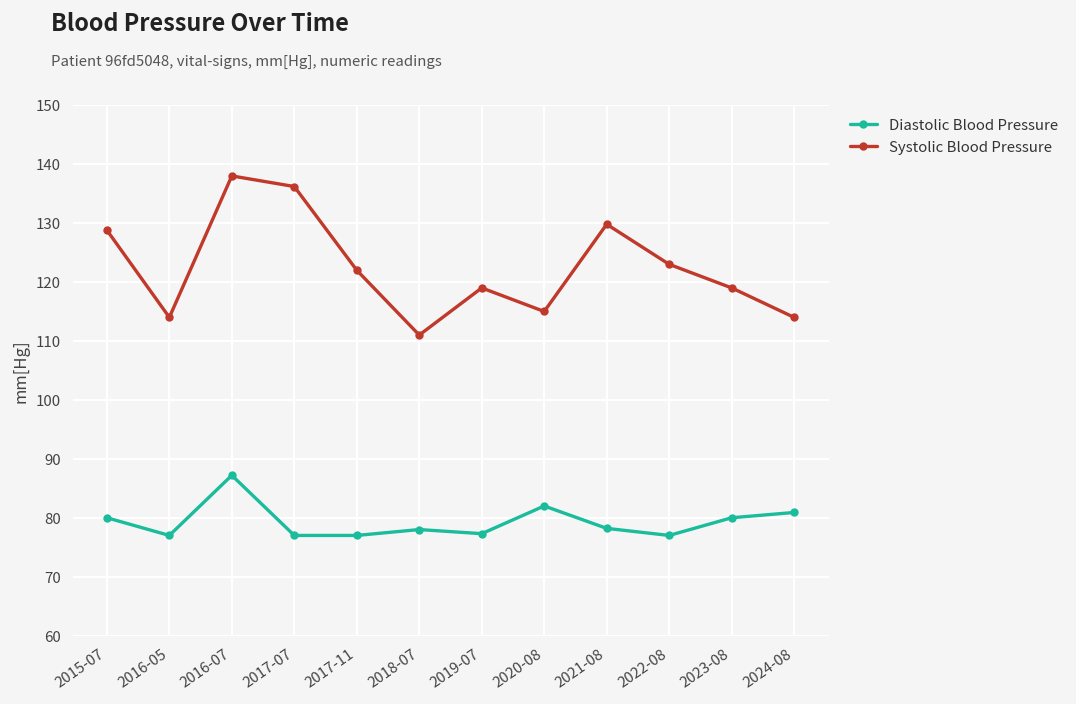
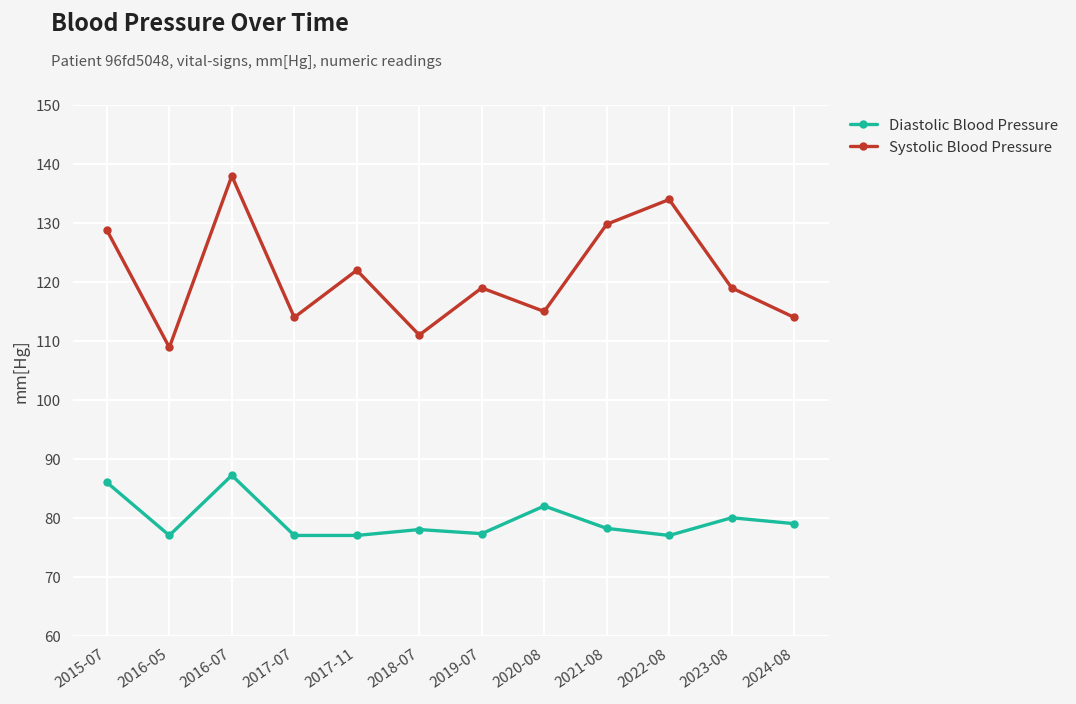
  {
    "Diastolic Blood Pressure": {
-     "2015-07": 80,
+     "2015-07": 86,
      "2016-05": 77,
      "2016-07": 87,
      "2017-07": 77,
      "2017-11": 77,
      "2018-07": 78,
      "2019-07": 77,
      "2020-08": 82,
      "2021-08": 78,
      "2022-08": 77,
      "2023-08": 80,
-     "2024-08": 81
+     "2024-08": 79
    },
    "Systolic Blood Pressure": {
      "2015-07": 129,
-     "2016-05": 114,
+     "2016-05": 109,
      "2016-07": 138,
-     "2017-07": 136,
+     "2017-07": 114,
      "2017-11": 122,
      "2018-07": 111,
      "2019-07": 119,
      "2020-08": 115,
      "2021-08": 130,
-     "2022-08": 123,
+     "2022-08": 134,
      "2023-08": 119,
      "2024-08": 114
    }
  }
